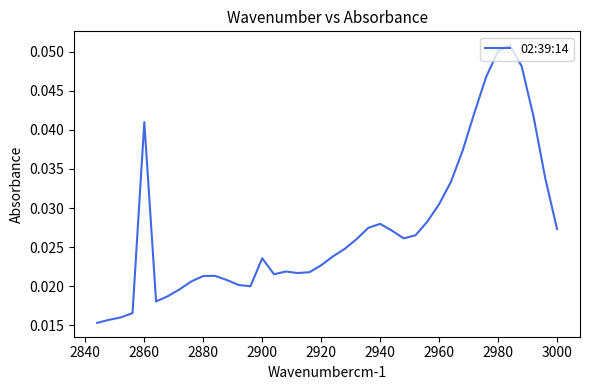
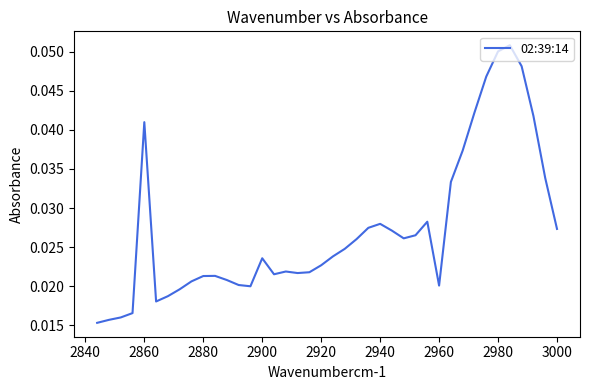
  {
    "2860": 0.041,
    "2880": 0.021,
    "2900": 0.024,
    "2920": 0.023,
    "2940": 0.028,
-   "2960": 0.030,
+   "2960": 0.020,
    "3000": 0.027
  }
